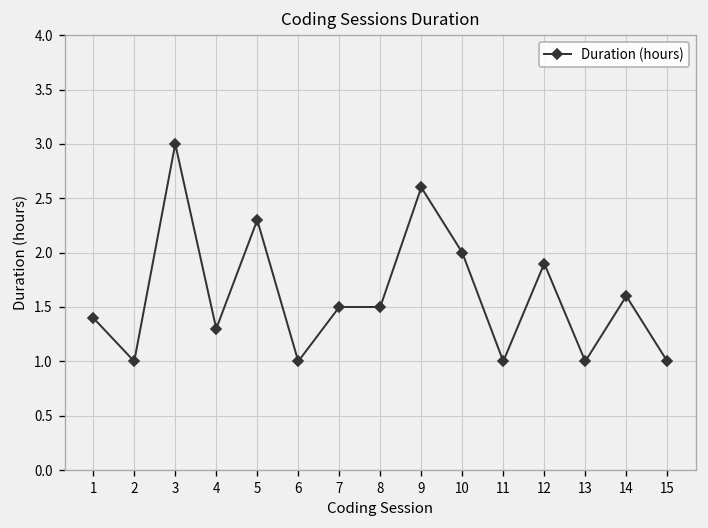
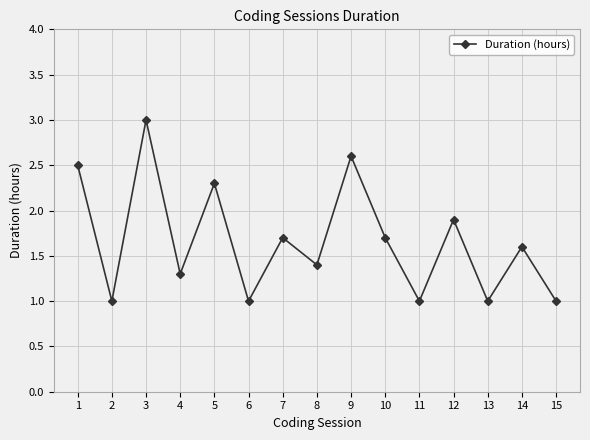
  {
-   "1": 1.4,
+   "1": 2.5,
    "2": 1.0,
    "3": 3.0,
    "4": 1.3,
    "5": 2.3,
    "6": 1.0,
-   "7": 1.5,
-   "8": 1.5,
+   "7": 1.7,
+   "8": 1.4,
    "9": 2.6,
-   "10": 2.0,
+   "10": 1.7,
    "11": 1.0,
    "12": 1.9,
    "13": 1.0,
    "14": 1.6,
    "15": 1.0
  }
